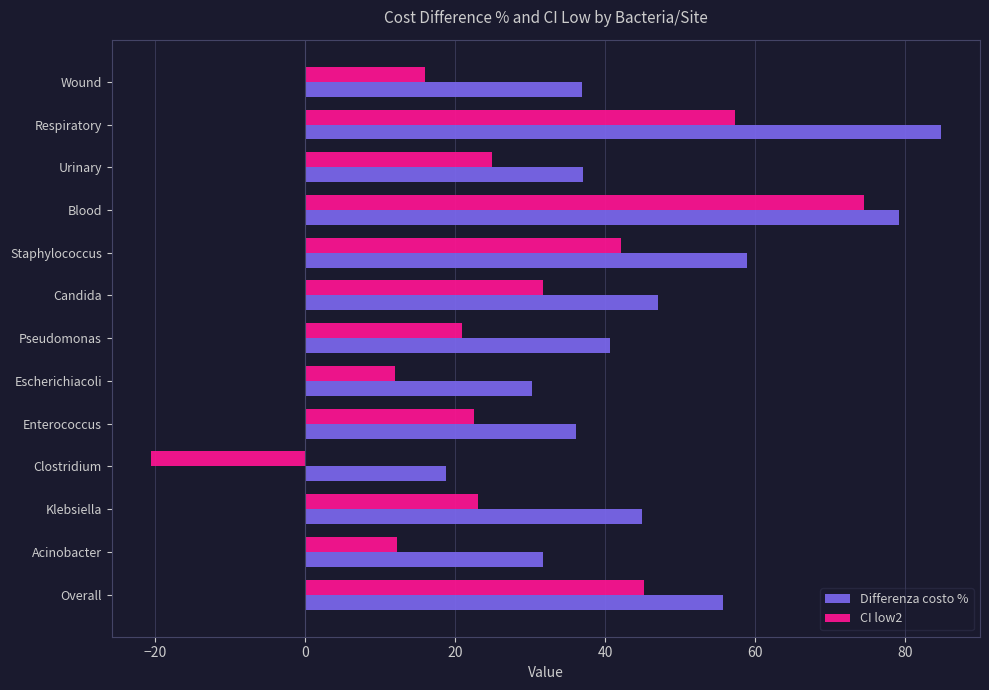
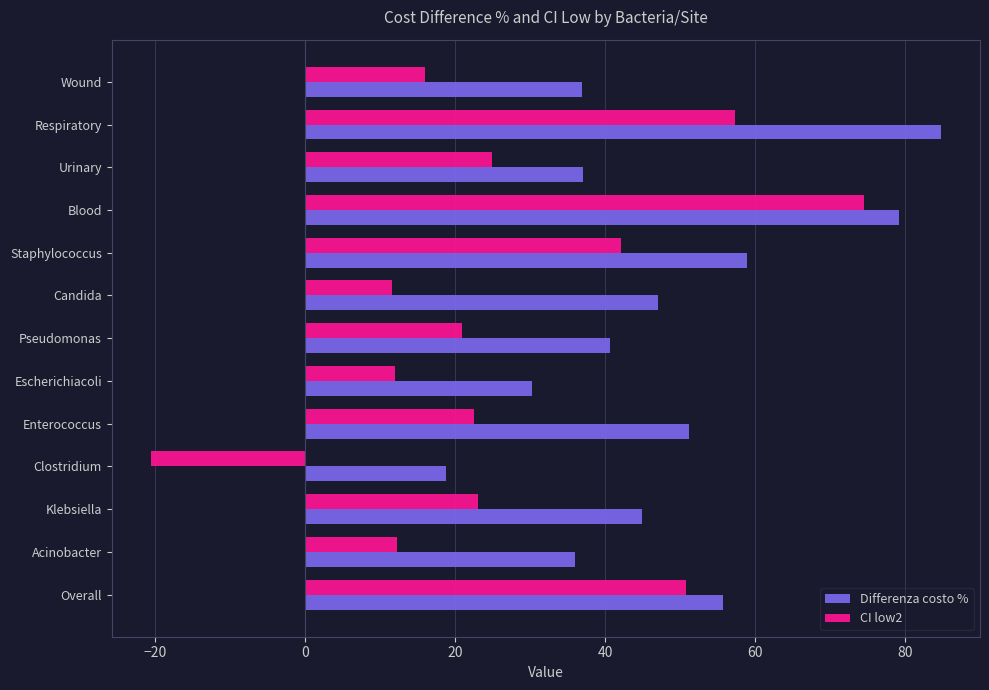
  {
    "Differenza costo %": {
      "Wound": 37,
      "Respiratory": 85,
      "Urinary": 37,
      "Blood": 79,
      "Staphylococcus": 59,
      "Candida": 47,
      "Pseudomonas": 41,
      "Escherichiacoli": 30,
-     "Enterococcus": 36,
+     "Enterococcus": 51,
      "Clostridium": 19,
      "Klebsiella": 45,
-     "Acinobacter": 32,
+     "Acinobacter": 36,
      "Overall": 56
    },
    "CI low2": {
      "Wound": 16,
      "Respiratory": 57,
      "Urinary": 25,
      "Blood": 75,
      "Staphylococcus": 42,
-     "Candida": 32,
+     "Candida": 12,
      "Pseudomonas": 21,
      "Escherichiacoli": 12,
      "Enterococcus": 23,
      "Clostridium": -21,
      "Klebsiella": 23,
      "Acinobacter": 12,
-     "Overall": 45
+     "Overall": 51
    }
  }
